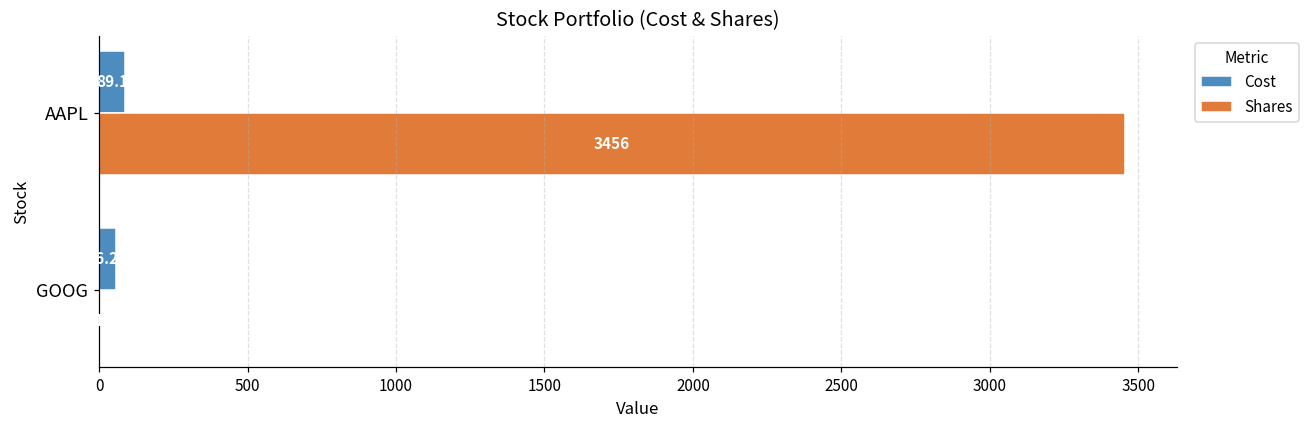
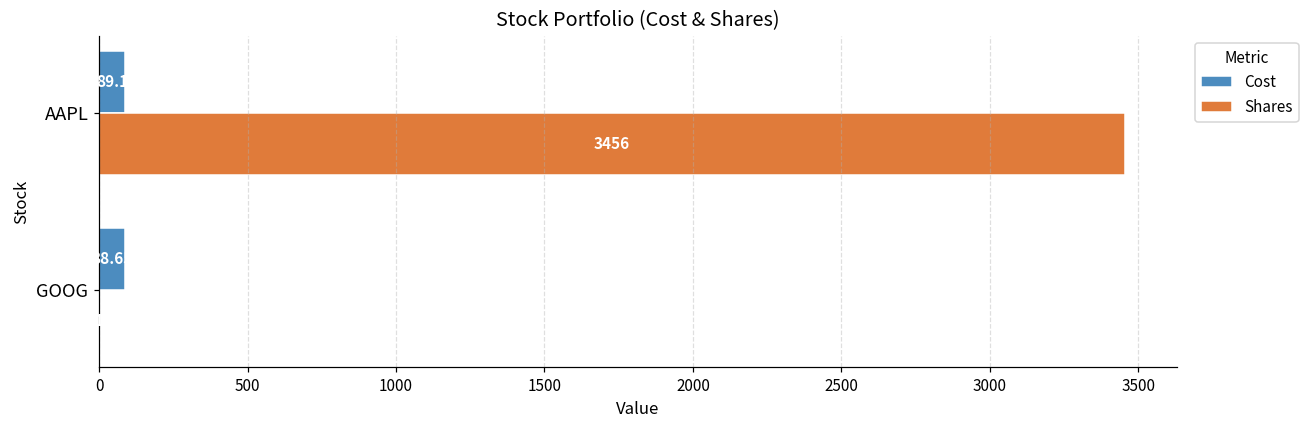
  {
    "Cost": {
-     "GOOG": 60
+     "GOOG": 90
    },
    "Shares": {
      "AAPL": 3456
    }
  }
